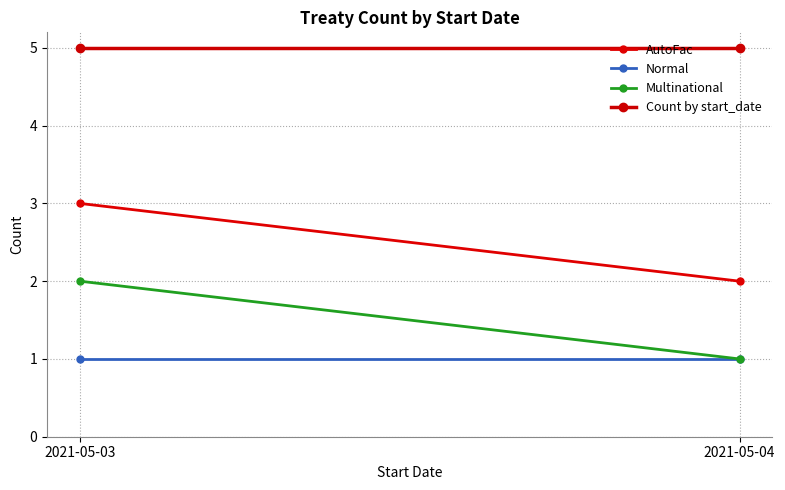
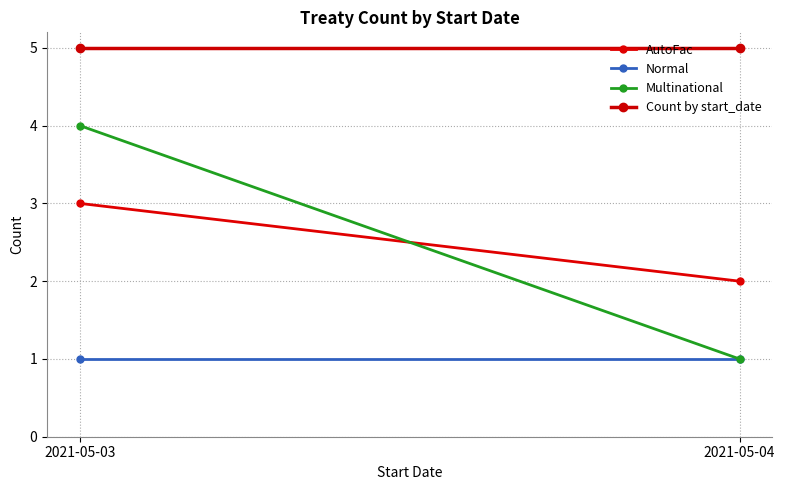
  {
    "Normal": {
      "2021-05-03": 1
    },
    "Multinational": {
-     "2021-05-03": 2
+     "2021-05-03": 4
    }
  }
